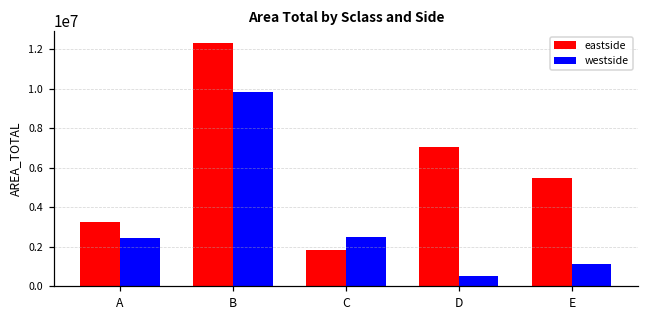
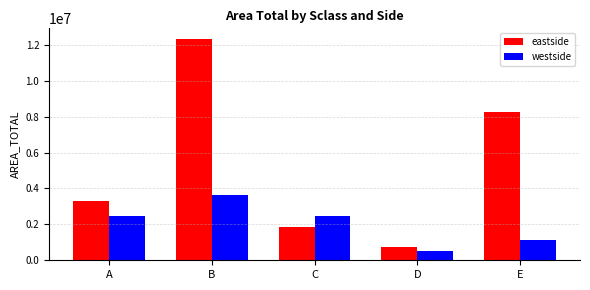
  {
    "eastside": {
      "A": 3300000,
      "B": 12300000,
      "C": 1900000,
-     "D": 7000000,
-     "E": 5500000
+     "D": 700000,
+     "E": 8300000
    },
    "westside": {
      "A": 2500000,
-     "B": 9800000,
+     "B": 3600000,
      "C": 2500000,
      "D": 500000,
      "E": 1100000
    }
  }
